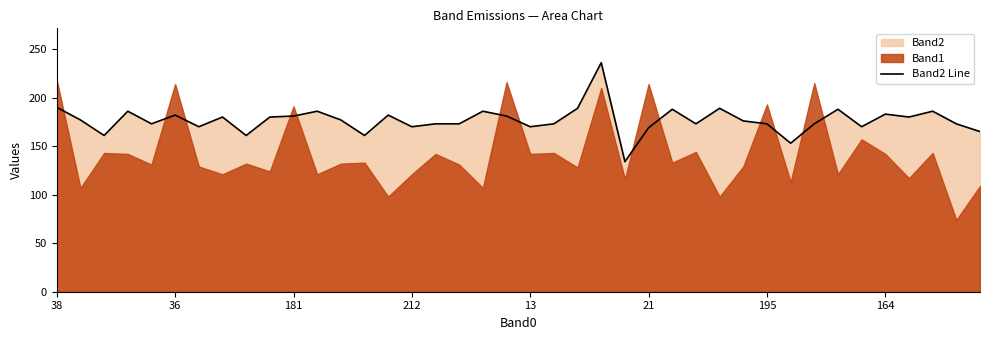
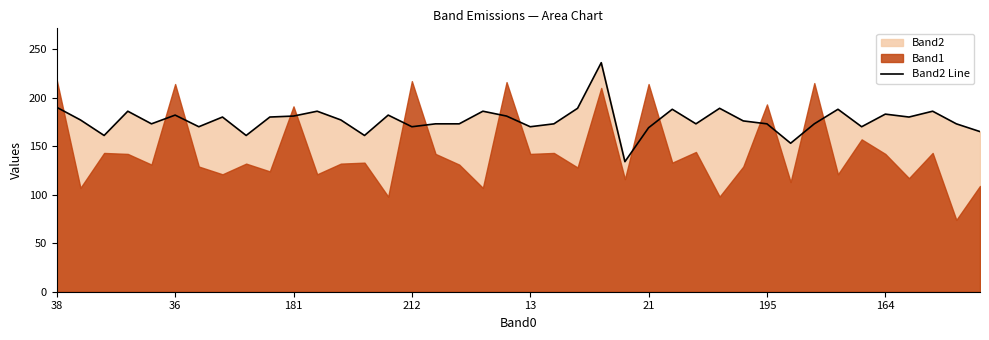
  {
    "Band2": {
      "181": 180,
      "212": 170,
      "195": 170,
      "164": 180
    },
    "Band1": {
      "181": 190,
-     "212": 120,
+     "212": 220,
      "195": 190,
      "164": 140
    }
  }
